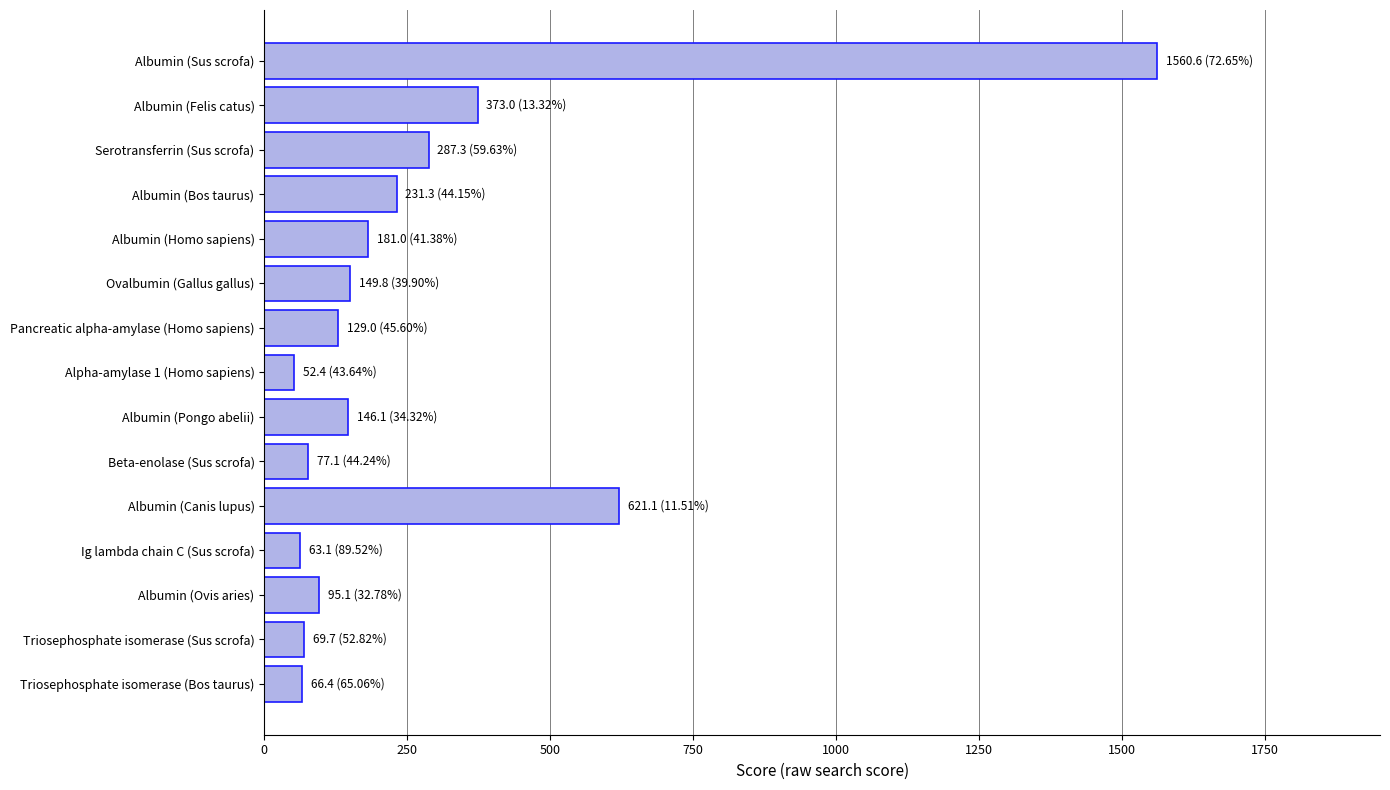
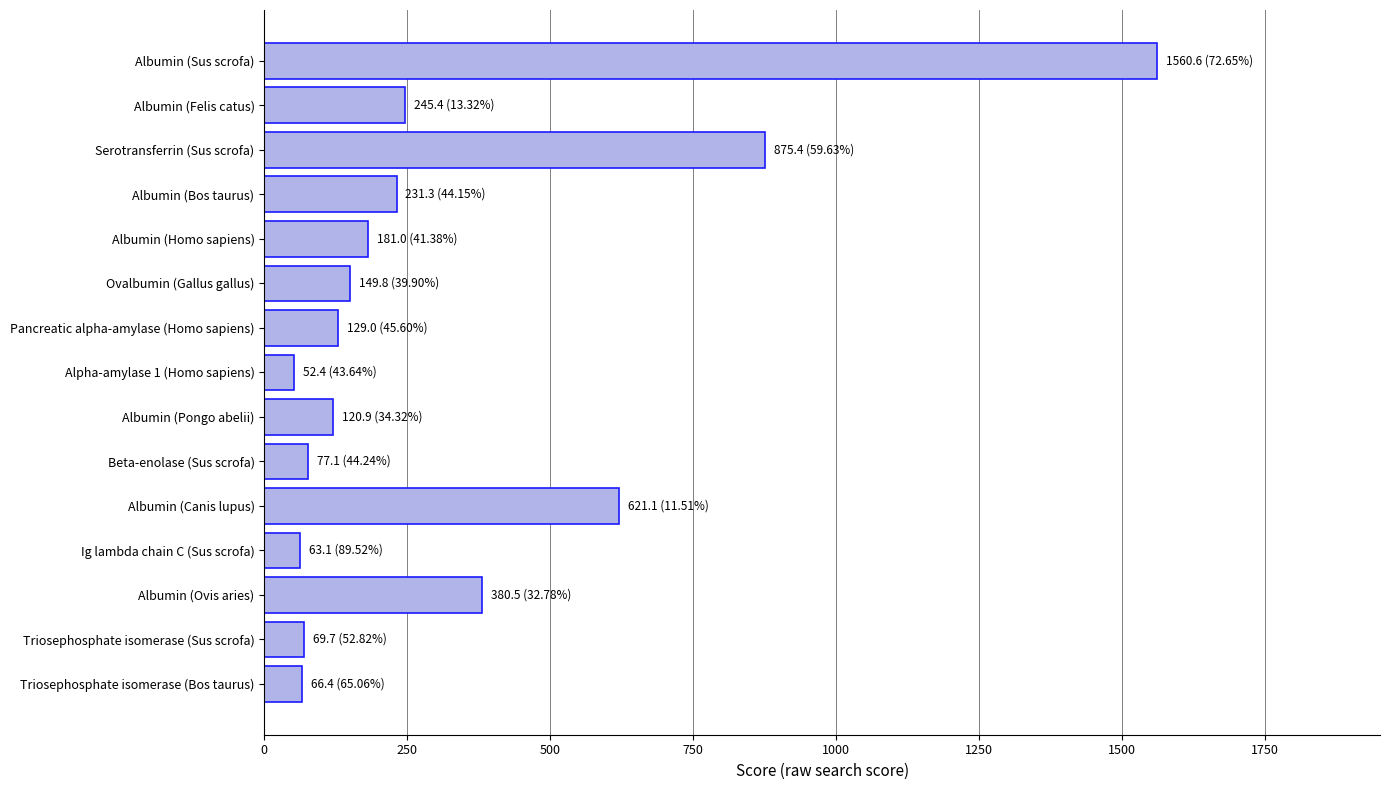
  {
    "Albumin (Sus scrofa)": 1560.6,
-   "Albumin (Felis catus)": 373.0,
-   "Serotransferrin (Sus scrofa)": 287.3,
+   "Albumin (Felis catus)": 245.4,
+   "Serotransferrin (Sus scrofa)": 875.4,
    "Albumin (Bos taurus)": 231.3,
    "Albumin (Homo sapiens)": 181.0,
    "Ovalbumin (Gallus gallus)": 149.8,
    "Pancreatic alpha-amylase (Homo sapiens)": 129.0,
    "Alpha-amylase 1 (Homo sapiens)": 52.4,
-   "Albumin (Pongo abelii)": 146.1,
+   "Albumin (Pongo abelii)": 120.9,
    "Beta-enolase (Sus scrofa)": 77.1,
    "Albumin (Canis lupus)": 621.1,
    "Ig lambda chain C (Sus scrofa)": 63.1,
-   "Albumin (Ovis aries)": 95.1,
+   "Albumin (Ovis aries)": 380.5,
    "Triosephosphate isomerase (Sus scrofa)": 69.7,
    "Triosephosphate isomerase (Bos taurus)": 66.4
  }
